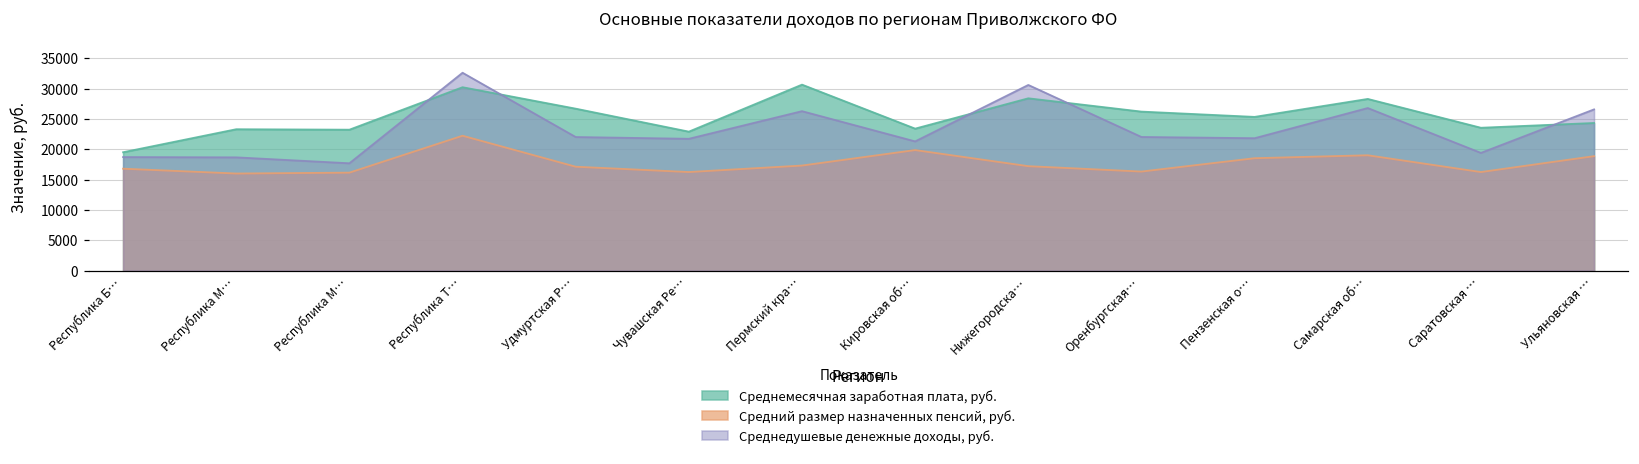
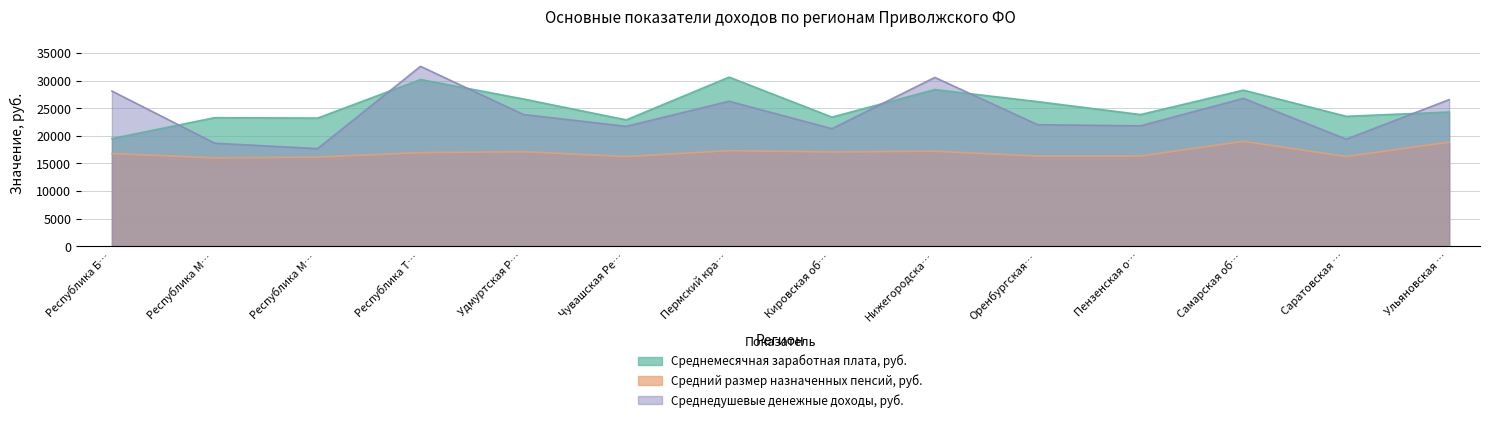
  {
    "Среднемесячная заработная плата, руб.": {
      "Республика Б…": 20000,
      "Республика Т…": 30000,
      "Удмуртская Р…": 27000,
      "Чувашская Ре…": 23000,
      "Пермский кра…": 31000,
      "Кировская об…": 23000,
      "Нижегородска…": 28000,
      "Оренбургская…": 26000,
-     "Пензенская о…": 25000,
+     "Пензенская о…": 24000,
      "Самарская об…": 28000,
      "Саратовская …": 24000,
      "Ульяновская …": 24000
    },
    "Средний размер назначенных пенсий, руб.": {
      "Республика Б…": 17000,
-     "Республика Т…": 22000,
+     "Республика Т…": 17000,
      "Удмуртская Р…": 17000,
      "Чувашская Ре…": 16000,
      "Пермский кра…": 17000,
-     "Кировская об…": 20000,
+     "Кировская об…": 17000,
      "Нижегородска…": 17000,
      "Оренбургская…": 16000,
-     "Пензенская о…": 19000,
+     "Пензенская о…": 16000,
      "Самарская об…": 19000,
      "Саратовская …": 16000,
      "Ульяновская …": 19000
    },
    "Среднедушевые денежные доходы, руб.": {
-     "Республика Б…": 19000,
+     "Республика Б…": 28000,
      "Республика Т…": 33000,
-     "Удмуртская Р…": 22000,
+     "Удмуртская Р…": 24000,
      "Чувашская Ре…": 22000,
      "Пермский кра…": 26000,
      "Кировская об…": 21000,
      "Нижегородска…": 31000,
      "Оренбургская…": 22000,
      "Пензенская о…": 22000,
      "Самарская об…": 27000,
      "Саратовская …": 19000,
      "Ульяновская …": 27000
    }
  }
